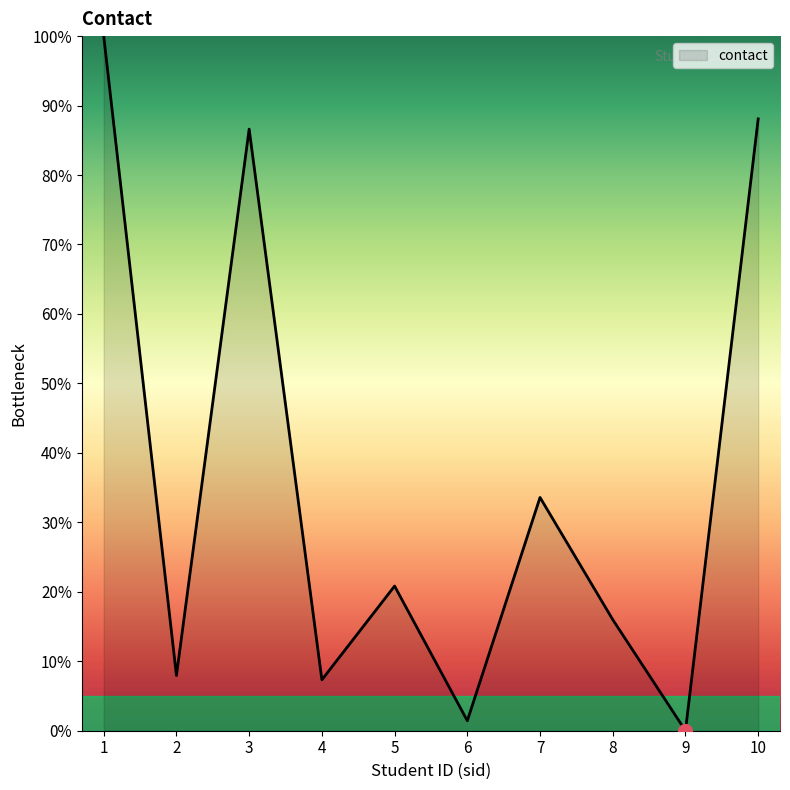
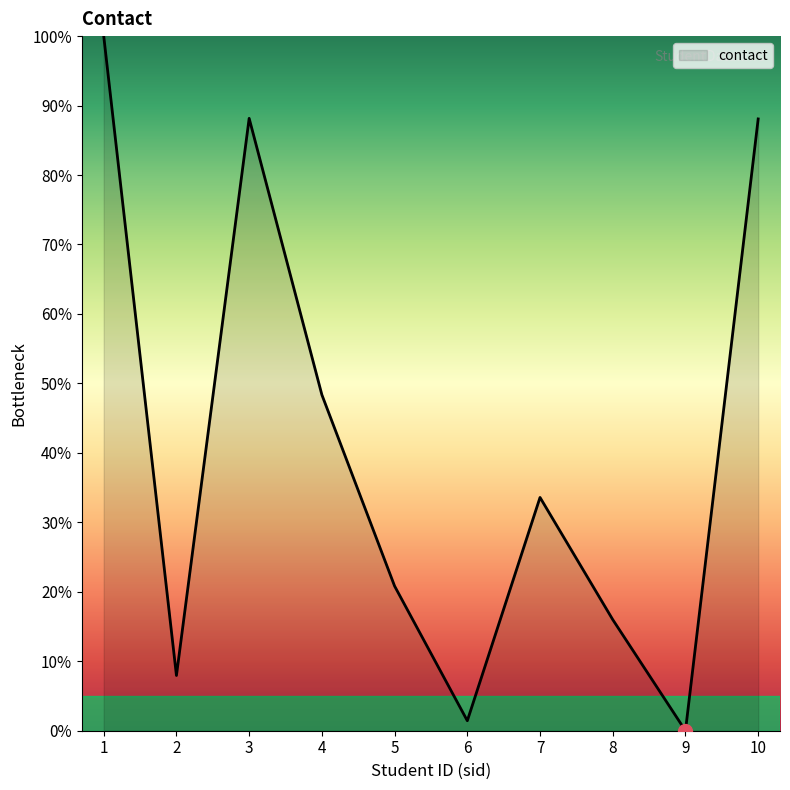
  {
    "contact": {
      "1": "100%",
      "2": "8%",
-     "3": "87%",
-     "4": "7%",
+     "3": "88%",
+     "4": "48%",
      "5": "21%",
      "7": "34%",
      "8": "16%",
      "10": "88%"
    }
  }
